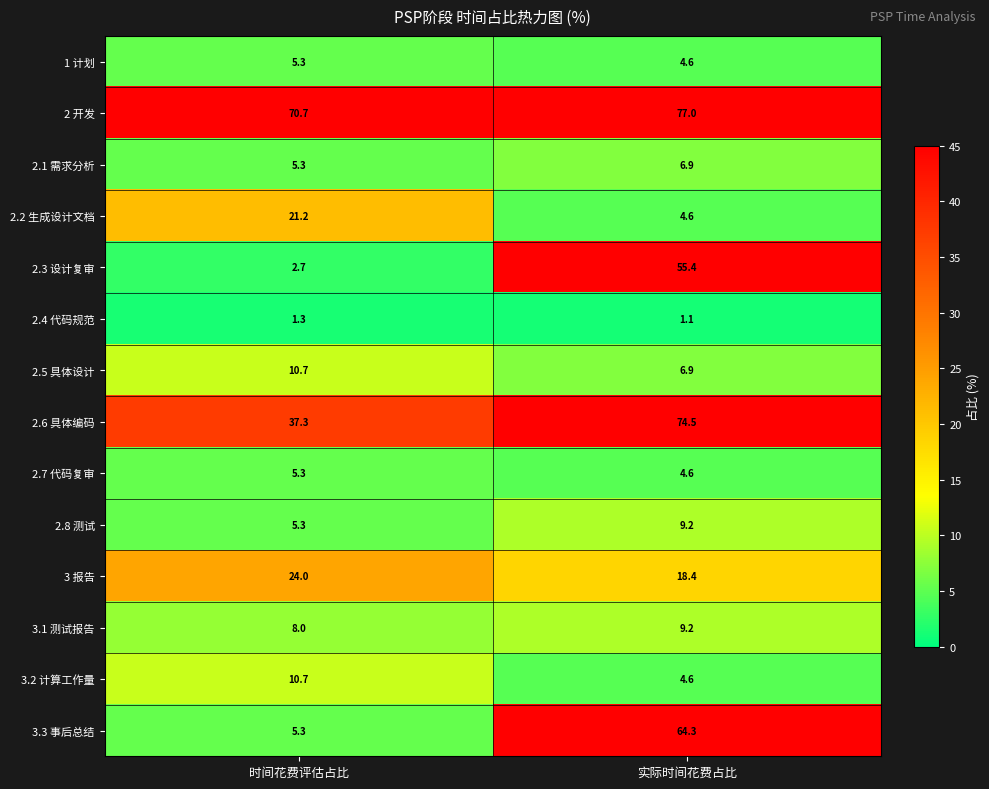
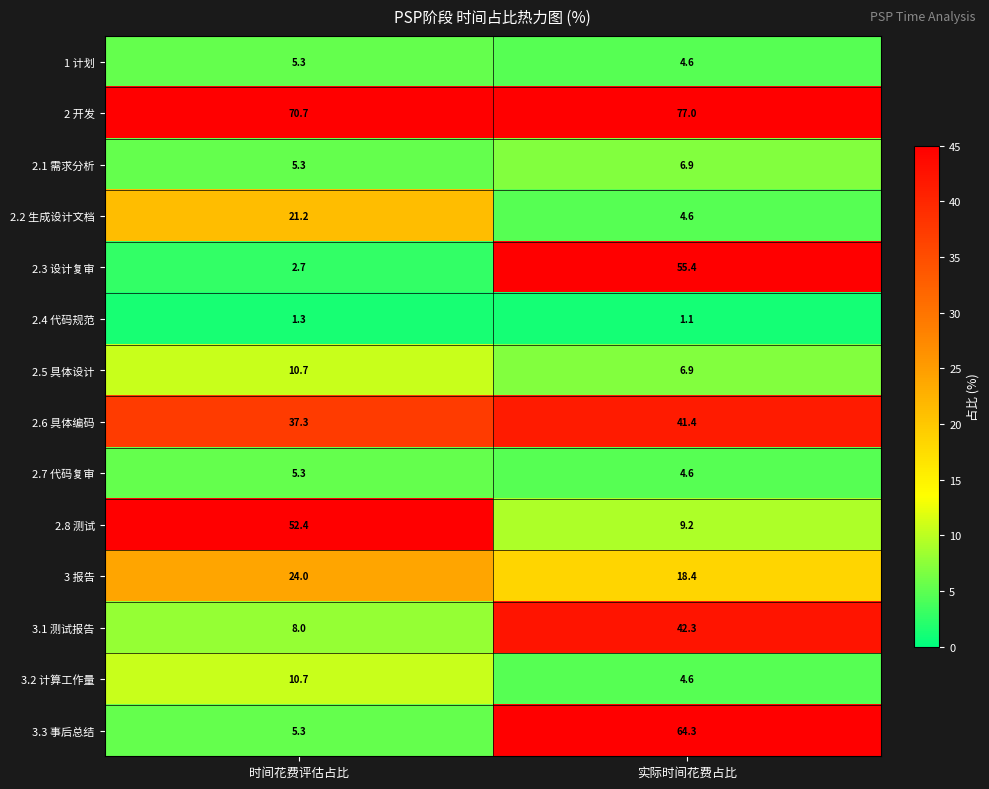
  {
    "1 计划": {
      "时间花费评估占比": 5.3,
      "实际时间花费占比": 4.6
    },
    "2 开发": {
      "时间花费评估占比": 70.7,
      "实际时间花费占比": 77.0
    },
    "2.1 需求分析": {
      "时间花费评估占比": 5.3,
      "实际时间花费占比": 6.9
    },
    "2.2 生成设计文档": {
      "时间花费评估占比": 21.2,
      "实际时间花费占比": 4.6
    },
    "2.3 设计复审": {
      "时间花费评估占比": 2.7,
      "实际时间花费占比": 55.4
    },
    "2.4 代码规范": {
      "时间花费评估占比": 1.3,
      "实际时间花费占比": 1.1
    },
    "2.5 具体设计": {
      "时间花费评估占比": 10.7,
      "实际时间花费占比": 6.9
    },
    "2.6 具体编码": {
      "时间花费评估占比": 37.3,
-     "实际时间花费占比": 74.5
+     "实际时间花费占比": 41.4
    },
    "2.7 代码复审": {
      "时间花费评估占比": 5.3,
      "实际时间花费占比": 4.6
    },
    "2.8 测试": {
-     "时间花费评估占比": 5.3,
+     "时间花费评估占比": 52.4,
      "实际时间花费占比": 9.2
    },
    "3 报告": {
      "时间花费评估占比": 24.0,
      "实际时间花费占比": 18.4
    },
    "3.1 测试报告": {
      "时间花费评估占比": 8.0,
-     "实际时间花费占比": 9.2
+     "实际时间花费占比": 42.3
    },
    "3.2 计算工作量": {
      "时间花费评估占比": 10.7,
      "实际时间花费占比": 4.6
    },
    "3.3 事后总结": {
      "时间花费评估占比": 5.3,
      "实际时间花费占比": 64.3
    }
  }
